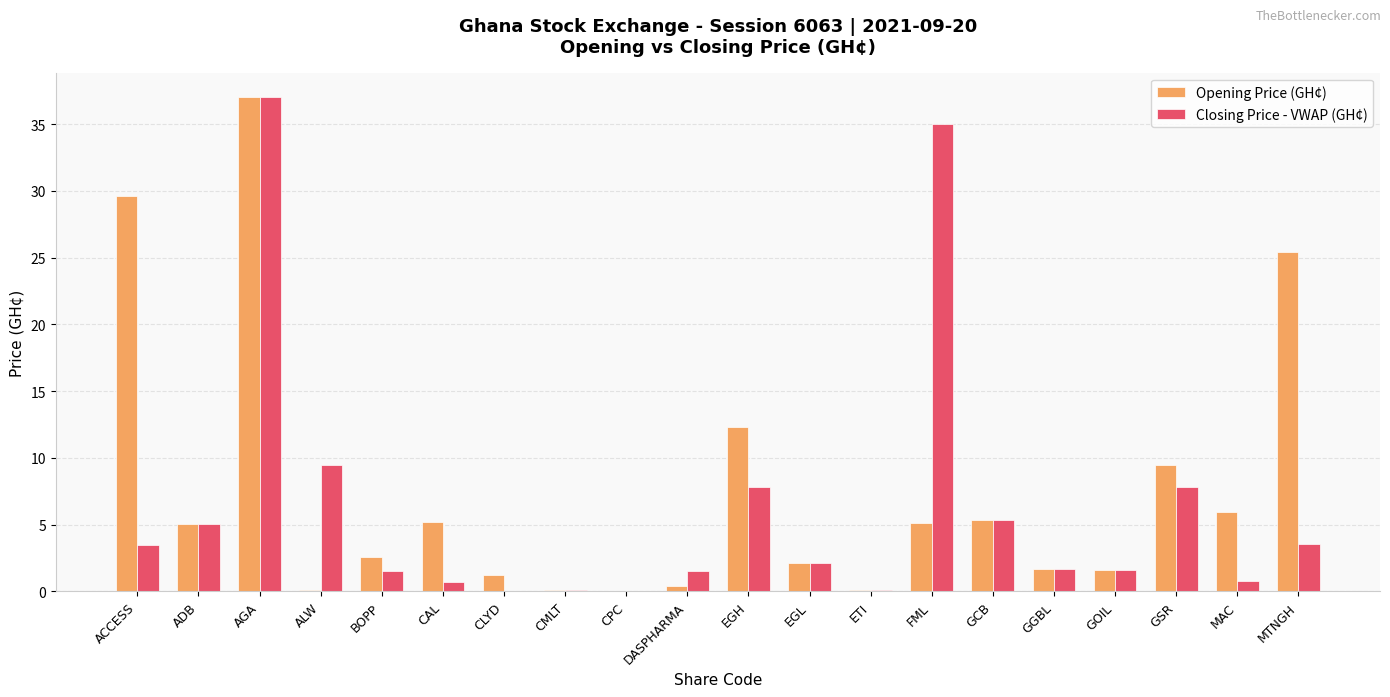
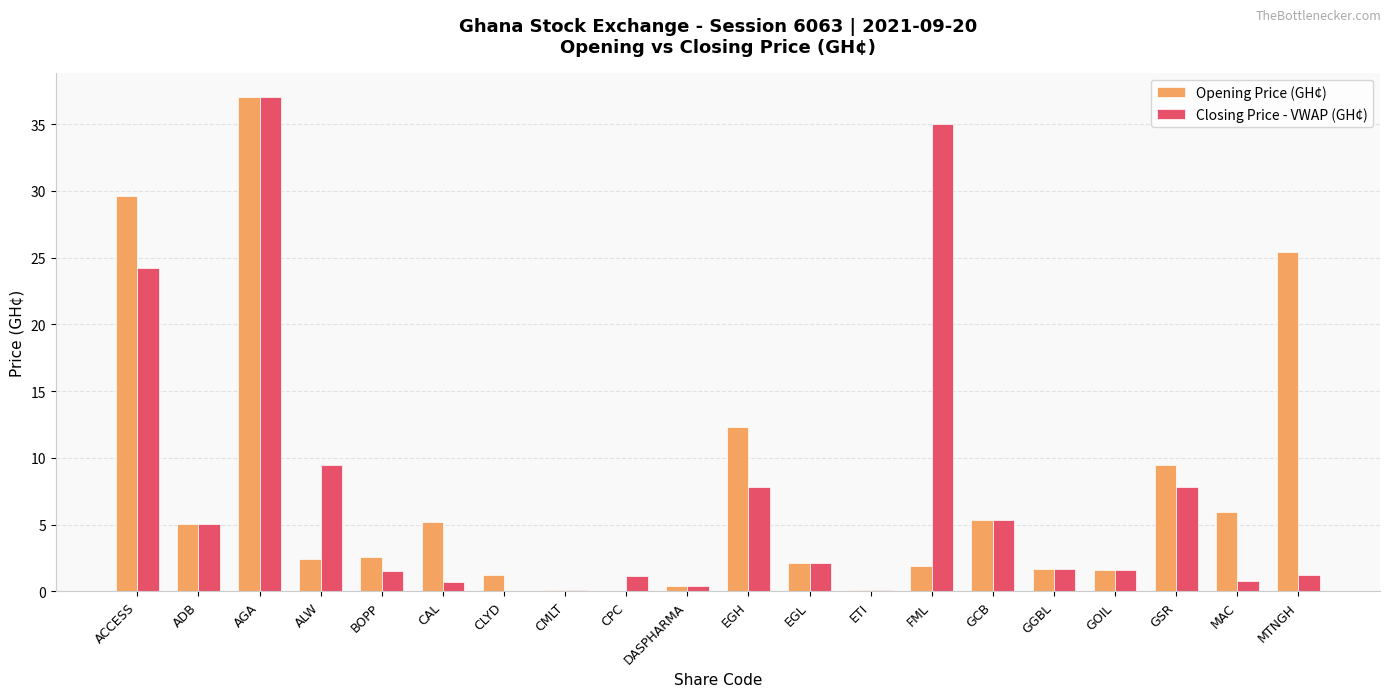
  {
    "Opening Price (GH¢)": {
      "ACCESS": 29.7,
      "ADB": 5.1,
      "AGA": 37.0,
-     "ALW": 0.1,
+     "ALW": 2.4,
      "BOPP": 2.6,
      "CAL": 5.2,
      "CLYD": 1.2,
      "DASPHARMA": 0.4,
      "EGH": 12.3,
      "EGL": 2.1,
-     "FML": 5.2,
+     "FML": 1.9,
      "GCB": 5.4,
      "GGBL": 1.7,
      "GOIL": 1.6,
      "GSR": 9.5,
      "MAC": 6.0,
      "MTNGH": 25.4
    },
    "Closing Price - VWAP (GH¢)": {
-     "ACCESS": 3.5,
+     "ACCESS": 24.2,
      "ADB": 5.1,
      "AGA": 37.0,
      "ALW": 9.5,
      "BOPP": 1.5,
      "CAL": 0.7,
-     "CPC": 0.0,
-     "DASPHARMA": 1.5,
+     "CPC": 1.2,
+     "DASPHARMA": 0.4,
      "EGH": 7.8,
      "EGL": 2.1,
      "FML": 35.0,
      "GCB": 5.4,
      "GGBL": 1.7,
      "GOIL": 1.6,
      "GSR": 7.8,
      "MAC": 0.8,
-     "MTNGH": 3.6
+     "MTNGH": 1.2
    }
  }
